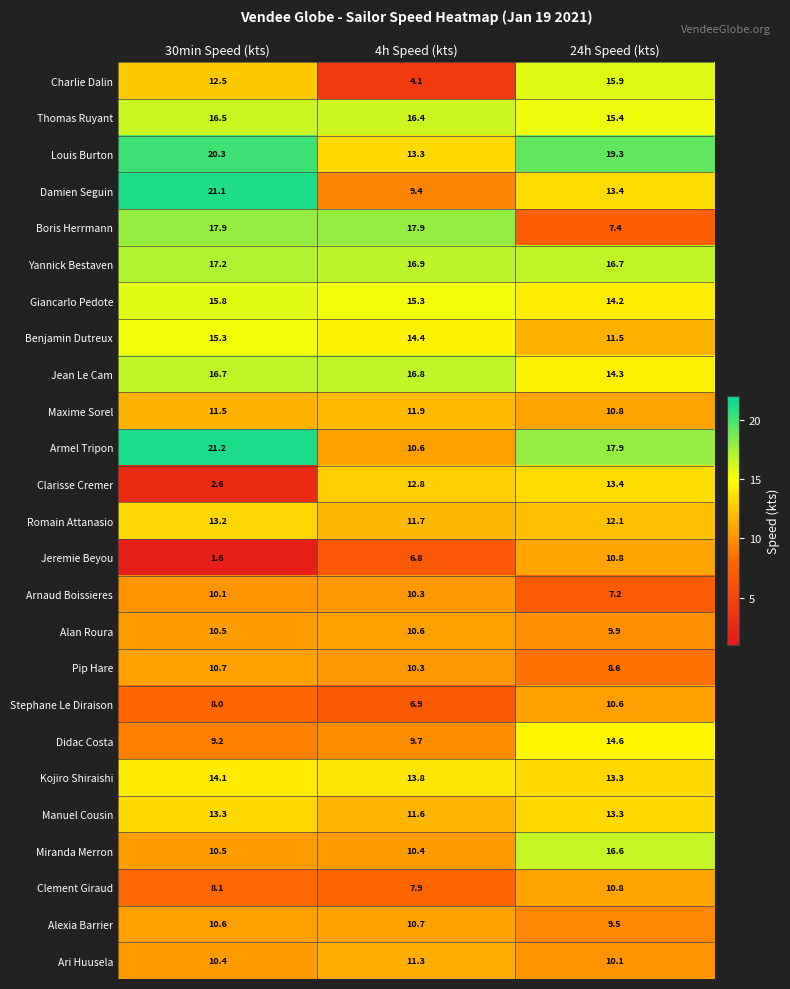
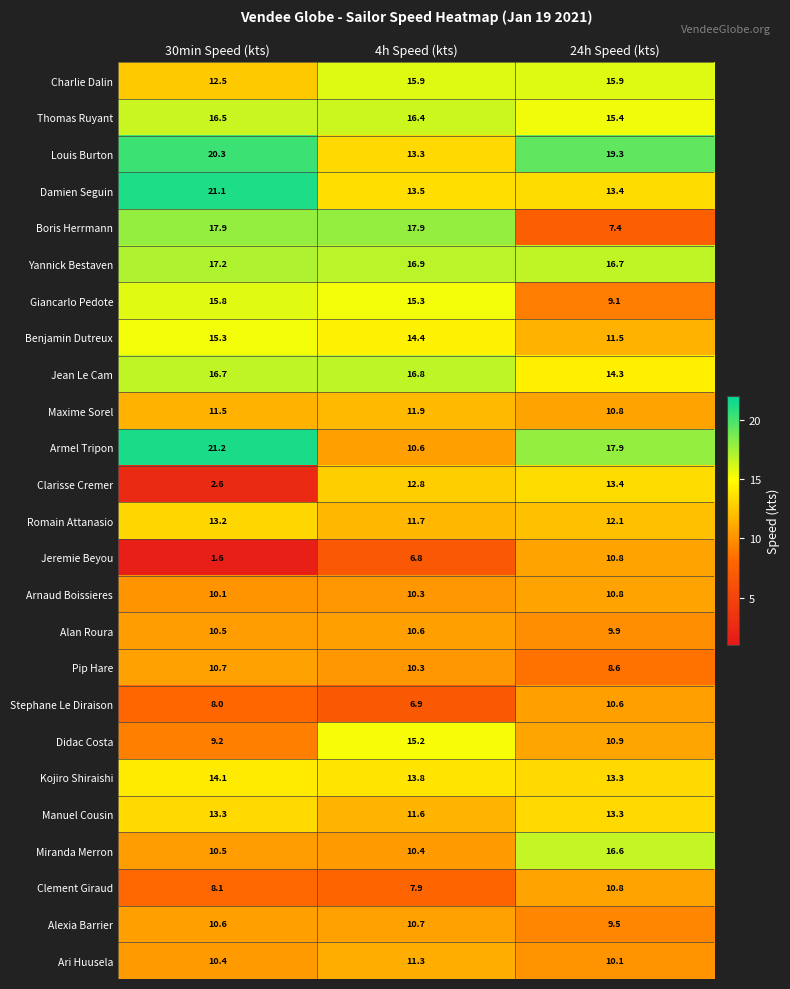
  {
    "Charlie Dalin": {
      "30min Speed (kts)": 12.5,
-     "4h Speed (kts)": 4.1,
+     "4h Speed (kts)": 15.9,
      "24h Speed (kts)": 15.9
    },
    "Thomas Ruyant": {
      "30min Speed (kts)": 16.5,
      "4h Speed (kts)": 16.4,
      "24h Speed (kts)": 15.4
    },
    "Louis Burton": {
      "30min Speed (kts)": 20.3,
      "4h Speed (kts)": 13.3,
      "24h Speed (kts)": 19.3
    },
    "Damien Seguin": {
      "30min Speed (kts)": 21.1,
-     "4h Speed (kts)": 9.4,
+     "4h Speed (kts)": 13.5,
      "24h Speed (kts)": 13.4
    },
    "Boris Herrmann": {
      "30min Speed (kts)": 17.9,
      "4h Speed (kts)": 17.9,
      "24h Speed (kts)": 7.4
    },
    "Yannick Bestaven": {
      "30min Speed (kts)": 17.2,
      "4h Speed (kts)": 16.9,
      "24h Speed (kts)": 16.7
    },
    "Giancarlo Pedote": {
      "30min Speed (kts)": 15.8,
      "4h Speed (kts)": 15.3,
-     "24h Speed (kts)": 14.2
+     "24h Speed (kts)": 9.1
    },
    "Benjamin Dutreux": {
      "30min Speed (kts)": 15.3,
      "4h Speed (kts)": 14.4,
      "24h Speed (kts)": 11.5
    },
    "Jean Le Cam": {
      "30min Speed (kts)": 16.7,
      "4h Speed (kts)": 16.8,
      "24h Speed (kts)": 14.3
    },
    "Maxime Sorel": {
      "30min Speed (kts)": 11.5,
      "4h Speed (kts)": 11.9,
      "24h Speed (kts)": 10.8
    },
    "Armel Tripon": {
      "30min Speed (kts)": 21.2,
      "4h Speed (kts)": 10.6,
      "24h Speed (kts)": 17.9
    },
    "Clarisse Cremer": {
      "30min Speed (kts)": 2.6,
      "4h Speed (kts)": 12.8,
      "24h Speed (kts)": 13.4
    },
    "Romain Attanasio": {
      "30min Speed (kts)": 13.2,
      "4h Speed (kts)": 11.7,
      "24h Speed (kts)": 12.1
    },
    "Jeremie Beyou": {
      "30min Speed (kts)": 1.6,
      "4h Speed (kts)": 6.8,
      "24h Speed (kts)": 10.8
    },
    "Arnaud Boissieres": {
      "30min Speed (kts)": 10.1,
      "4h Speed (kts)": 10.3,
-     "24h Speed (kts)": 7.2
+     "24h Speed (kts)": 10.8
    },
    "Alan Roura": {
      "30min Speed (kts)": 10.5,
      "4h Speed (kts)": 10.6,
      "24h Speed (kts)": 9.9
    },
    "Pip Hare": {
      "30min Speed (kts)": 10.7,
      "4h Speed (kts)": 10.3,
      "24h Speed (kts)": 8.6
    },
    "Stephane Le Diraison": {
      "30min Speed (kts)": 8.0,
      "4h Speed (kts)": 6.9,
      "24h Speed (kts)": 10.6
    },
    "Didac Costa": {
      "30min Speed (kts)": 9.2,
-     "4h Speed (kts)": 9.7,
-     "24h Speed (kts)": 14.6
+     "4h Speed (kts)": 15.2,
+     "24h Speed (kts)": 10.9
    },
    "Kojiro Shiraishi": {
      "30min Speed (kts)": 14.1,
      "4h Speed (kts)": 13.8,
      "24h Speed (kts)": 13.3
    },
    "Manuel Cousin": {
      "30min Speed (kts)": 13.3,
      "4h Speed (kts)": 11.6,
      "24h Speed (kts)": 13.3
    },
    "Miranda Merron": {
      "30min Speed (kts)": 10.5,
      "4h Speed (kts)": 10.4,
      "24h Speed (kts)": 16.6
    },
    "Clement Giraud": {
      "30min Speed (kts)": 8.1,
      "4h Speed (kts)": 7.9,
      "24h Speed (kts)": 10.8
    },
    "Alexia Barrier": {
      "30min Speed (kts)": 10.6,
      "4h Speed (kts)": 10.7,
      "24h Speed (kts)": 9.5
    },
    "Ari Huusela": {
      "30min Speed (kts)": 10.4,
      "4h Speed (kts)": 11.3,
      "24h Speed (kts)": 10.1
    }
  }
